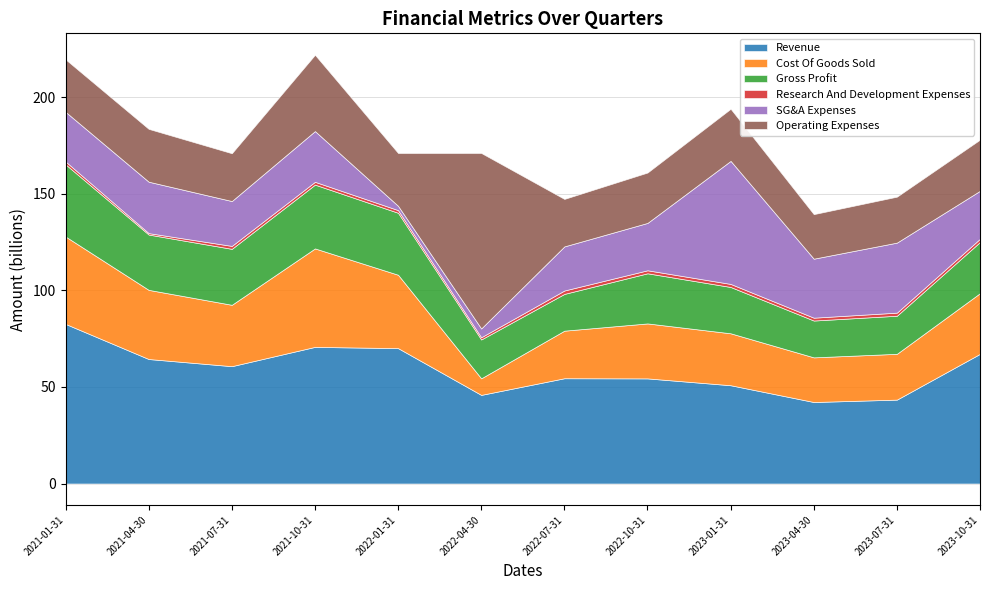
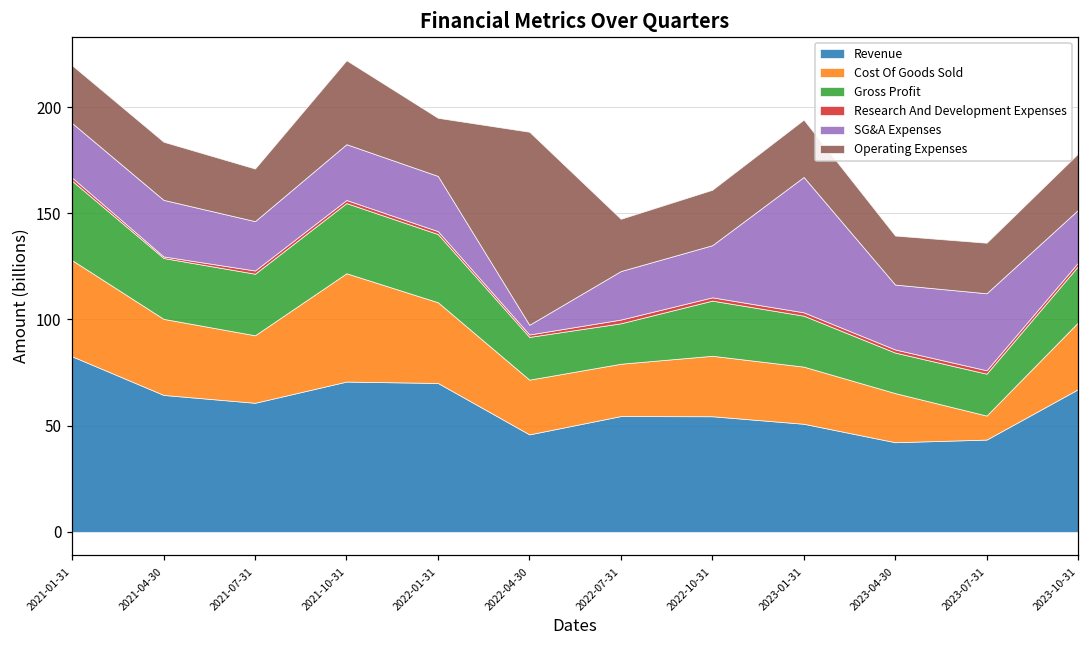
  {
    "Revenue": {
      "2021-01-31": 83,
      "2021-04-30": 64,
      "2021-07-31": 61,
      "2021-10-31": 71,
      "2022-01-31": 70,
      "2022-04-30": 46,
      "2022-07-31": 55,
      "2022-10-31": 54,
      "2023-01-31": 51,
      "2023-04-30": 42,
      "2023-07-31": 43,
      "2023-10-31": 67
    },
    "Cost Of Goods Sold": {
      "2021-01-31": 45,
      "2021-04-30": 36,
      "2021-07-31": 32,
      "2021-10-31": 51,
      "2022-01-31": 38,
-     "2022-04-30": 9,
+     "2022-04-30": 26,
      "2022-07-31": 25,
      "2022-10-31": 28,
      "2023-01-31": 27,
      "2023-04-30": 23,
-     "2023-07-31": 24,
+     "2023-07-31": 11,
      "2023-10-31": 31
    },
    "Gross Profit": {
      "2021-01-31": 37,
      "2021-07-31": 29,
      "2021-10-31": 33,
      "2022-01-31": 32,
      "2022-07-31": 19,
      "2022-10-31": 26,
      "2023-01-31": 24,
      "2023-04-30": 19,
      "2023-07-31": 20,
      "2023-10-31": 26
    },
    "Research And Development Expenses": {
      "2021-01-31": 1,
      "2021-07-31": 2,
      "2021-10-31": 1,
      "2022-01-31": 1,
      "2022-07-31": 2,
      "2022-10-31": 2,
      "2023-01-31": 2,
      "2023-04-30": 1,
      "2023-07-31": 2,
      "2023-10-31": 2
    },
    "SG&A Expenses": {
      "2021-01-31": 26,
      "2021-04-30": 27,
      "2021-07-31": 23,
      "2021-10-31": 26,
-     "2022-01-31": 2,
+     "2022-01-31": 26,
      "2022-04-30": 5,
      "2022-07-31": 23,
      "2022-10-31": 25,
      "2023-01-31": 64,
      "2023-04-30": 31,
      "2023-07-31": 36,
      "2023-10-31": 25
    },
    "Operating Expenses": {
      "2021-01-31": 27,
      "2021-04-30": 27,
      "2021-07-31": 25,
      "2021-10-31": 40,
      "2022-01-31": 27,
      "2022-04-30": 91,
      "2022-07-31": 25,
      "2022-10-31": 26,
      "2023-01-31": 27,
      "2023-04-30": 23,
      "2023-07-31": 24,
      "2023-10-31": 27
    }
  }
